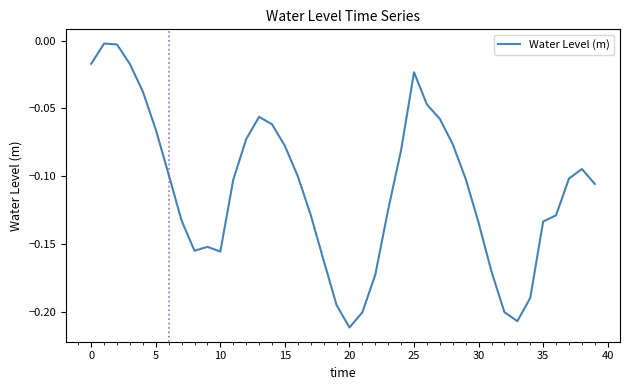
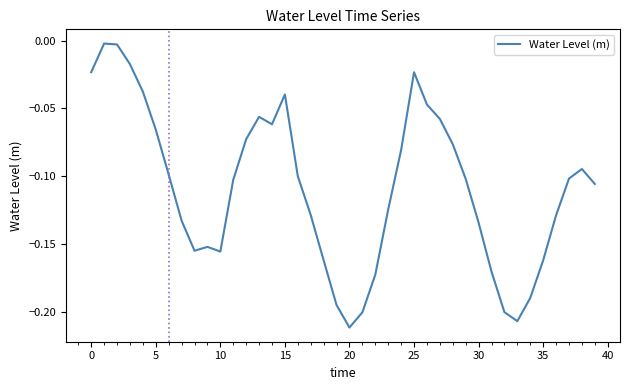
  {
-   "0": -0.017,
+   "0": -0.023,
    "5": -0.066,
    "10": -0.156,
-   "15": -0.078,
+   "15": -0.040,
    "20": -0.212,
    "25": -0.023,
    "30": -0.134,
-   "35": -0.134
+   "35": -0.162
  }
